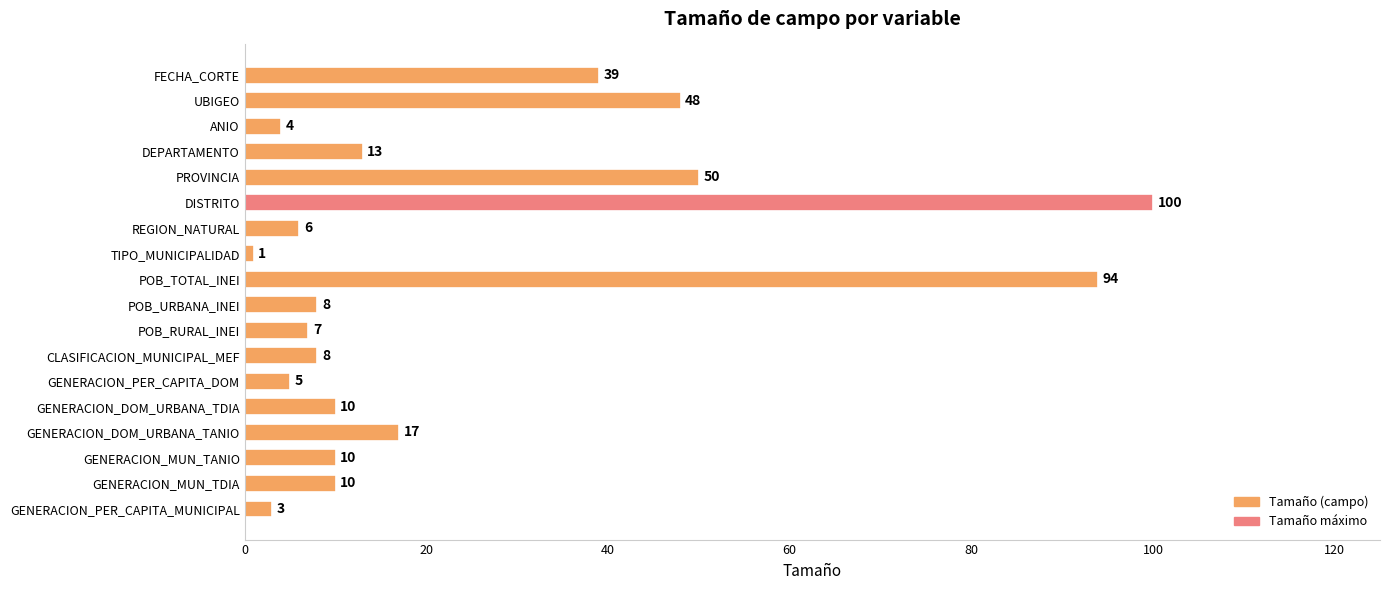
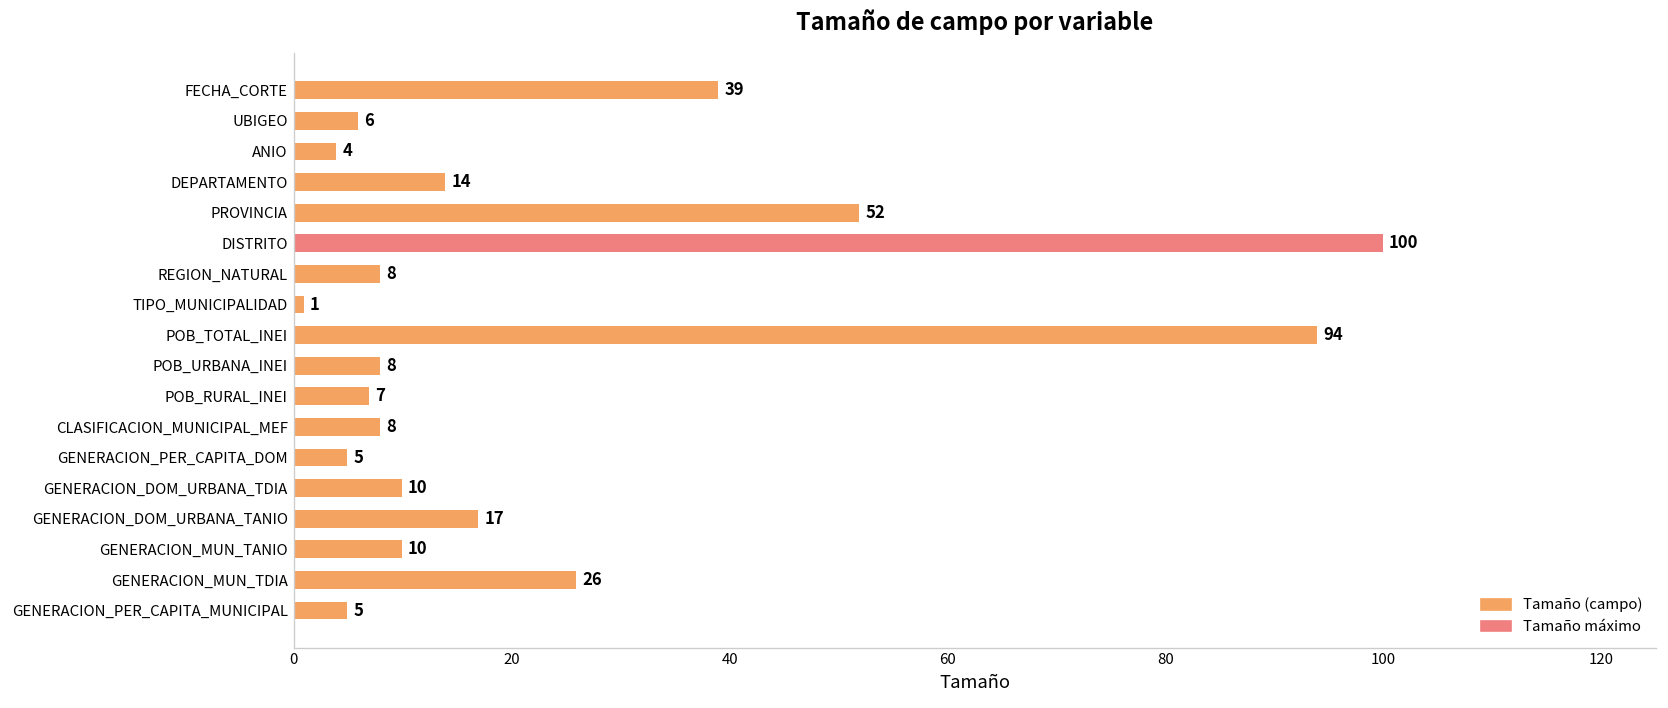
  {
    "FECHA_CORTE": 39,
-   "UBIGEO": 48,
+   "UBIGEO": 6,
    "ANIO": 4,
-   "DEPARTAMENTO": 13,
-   "PROVINCIA": 50,
+   "DEPARTAMENTO": 14,
+   "PROVINCIA": 52,
    "DISTRITO": 100,
-   "REGION_NATURAL": 6,
+   "REGION_NATURAL": 8,
    "TIPO_MUNICIPALIDAD": 1,
    "POB_TOTAL_INEI": 94,
    "POB_URBANA_INEI": 8,
    "POB_RURAL_INEI": 7,
    "CLASIFICACION_MUNICIPAL_MEF": 8,
    "GENERACION_PER_CAPITA_DOM": 5,
    "GENERACION_DOM_URBANA_TDIA": 10,
    "GENERACION_DOM_URBANA_TANIO": 17,
    "GENERACION_MUN_TANIO": 10,
-   "GENERACION_MUN_TDIA": 10,
-   "GENERACION_PER_CAPITA_MUNICIPAL": 3
+   "GENERACION_MUN_TDIA": 26,
+   "GENERACION_PER_CAPITA_MUNICIPAL": 5
  }
